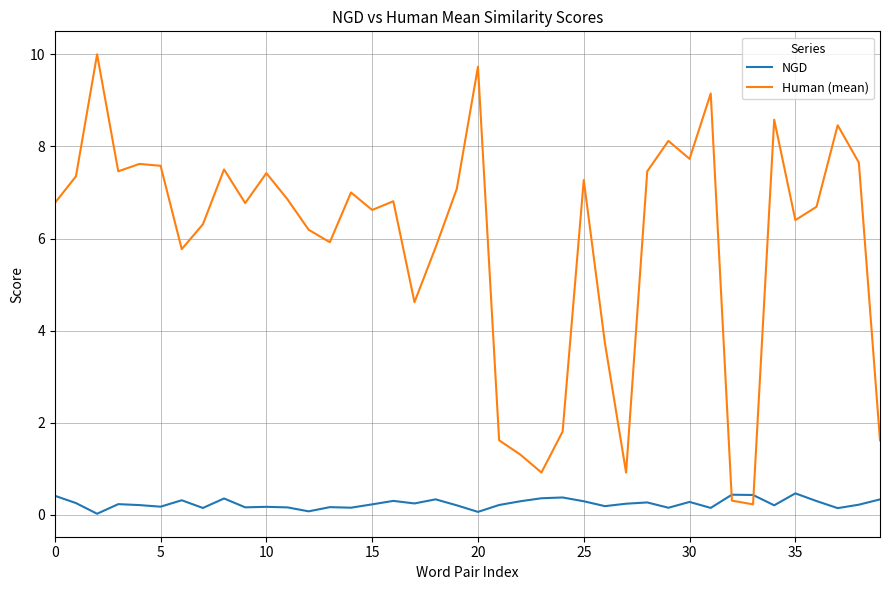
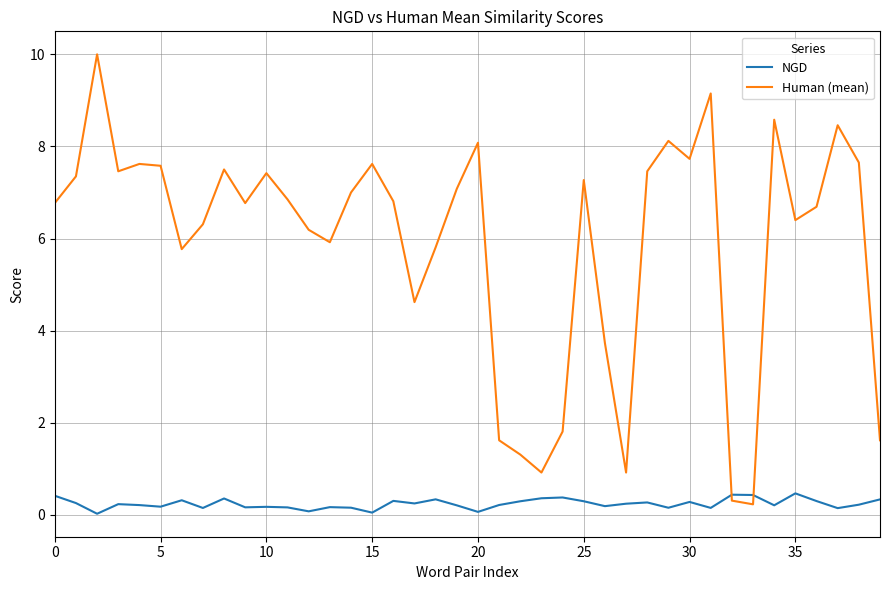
  {
    "NGD": {
      "0": 0.4,
      "5": 0.2,
      "10": 0.2,
-     "15": 0.2,
+     "15": 0.0,
      "20": 0.1,
      "25": 0.3,
      "30": 0.3,
      "35": 0.5
    },
    "Human (mean)": {
      "0": 6.8,
      "5": 7.6,
      "10": 7.4,
-     "15": 6.6,
-     "20": 9.7,
+     "15": 7.6,
+     "20": 8.1,
      "25": 7.3,
      "30": 7.7,
      "35": 6.4
    }
  }
